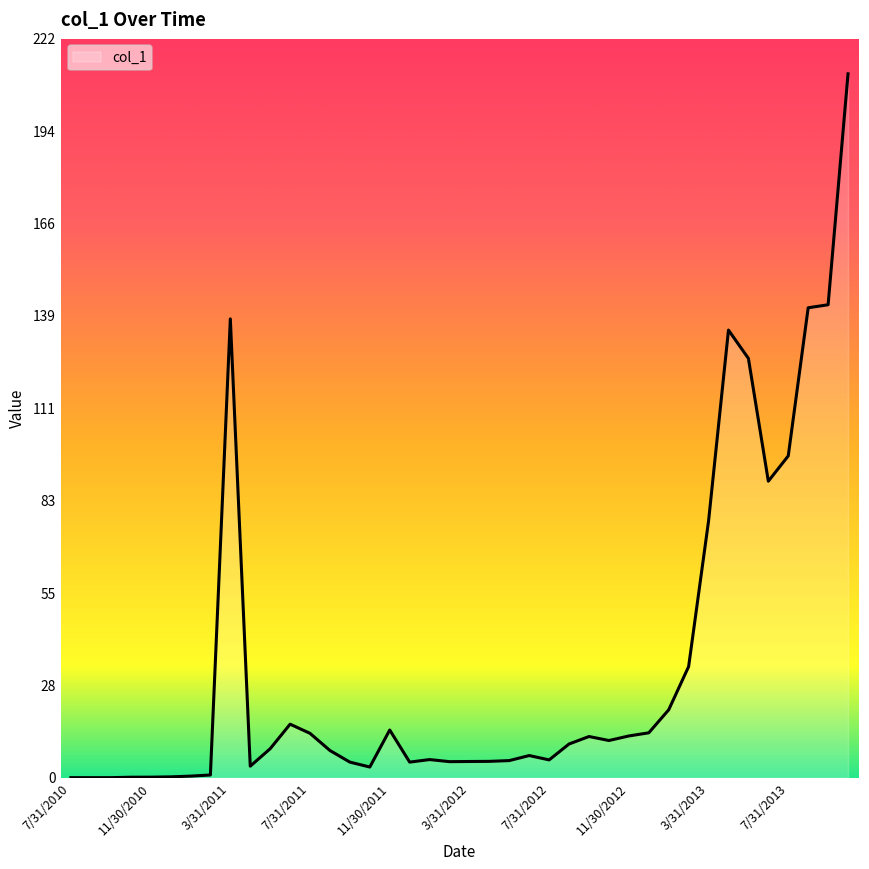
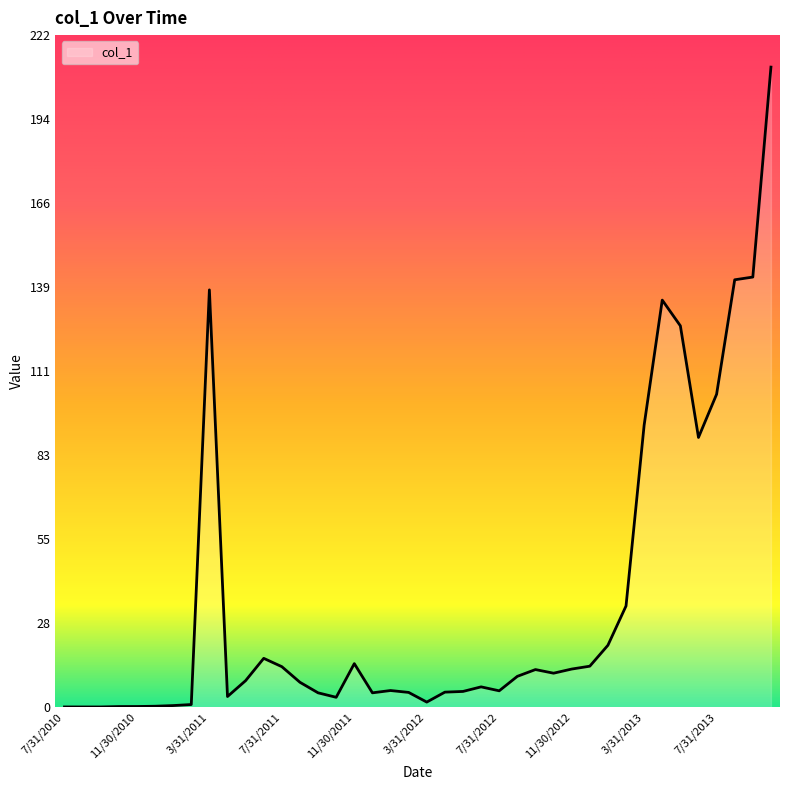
  {
    "7/31/2010": 0,
    "11/30/2010": 0,
    "3/31/2011": 138,
    "7/31/2011": 13,
    "11/30/2011": 14,
-   "3/31/2012": 5,
+   "3/31/2012": 2,
    "7/31/2012": 5,
    "11/30/2012": 13,
-   "3/31/2013": 77,
-   "7/31/2013": 97
+   "3/31/2013": 93,
+   "7/31/2013": 103
  }
